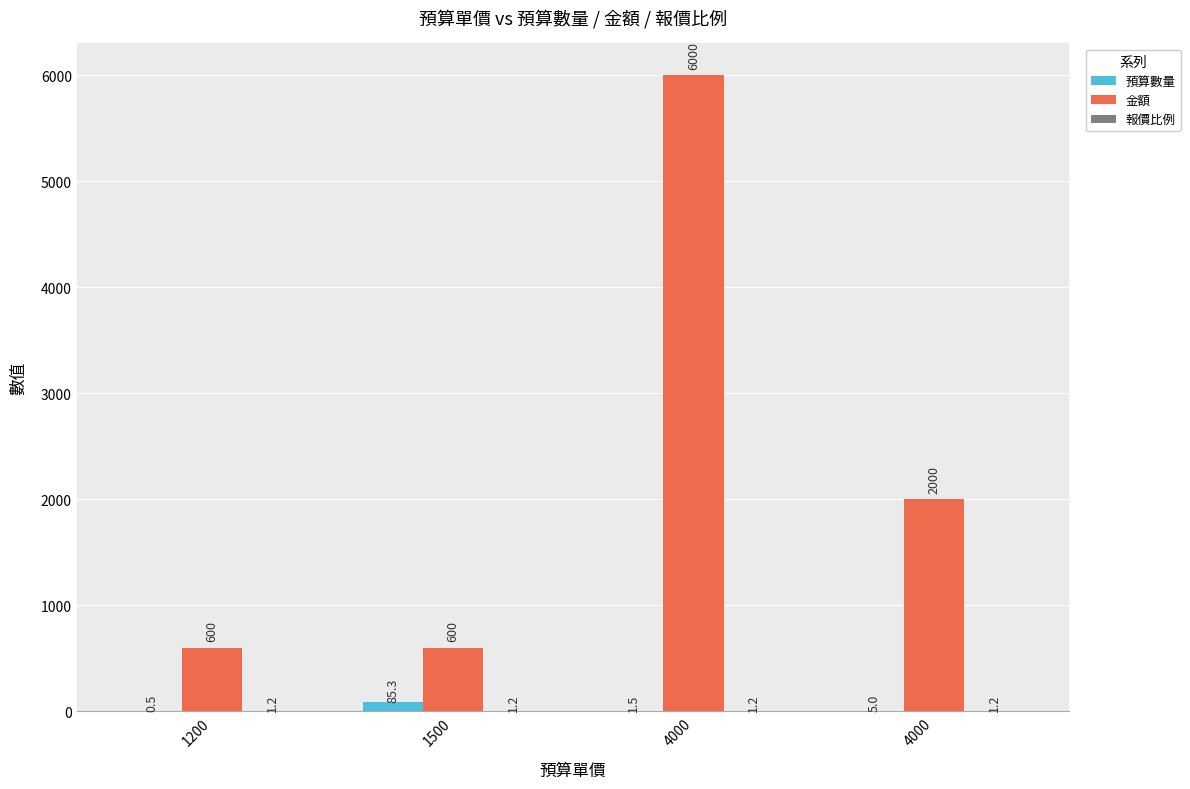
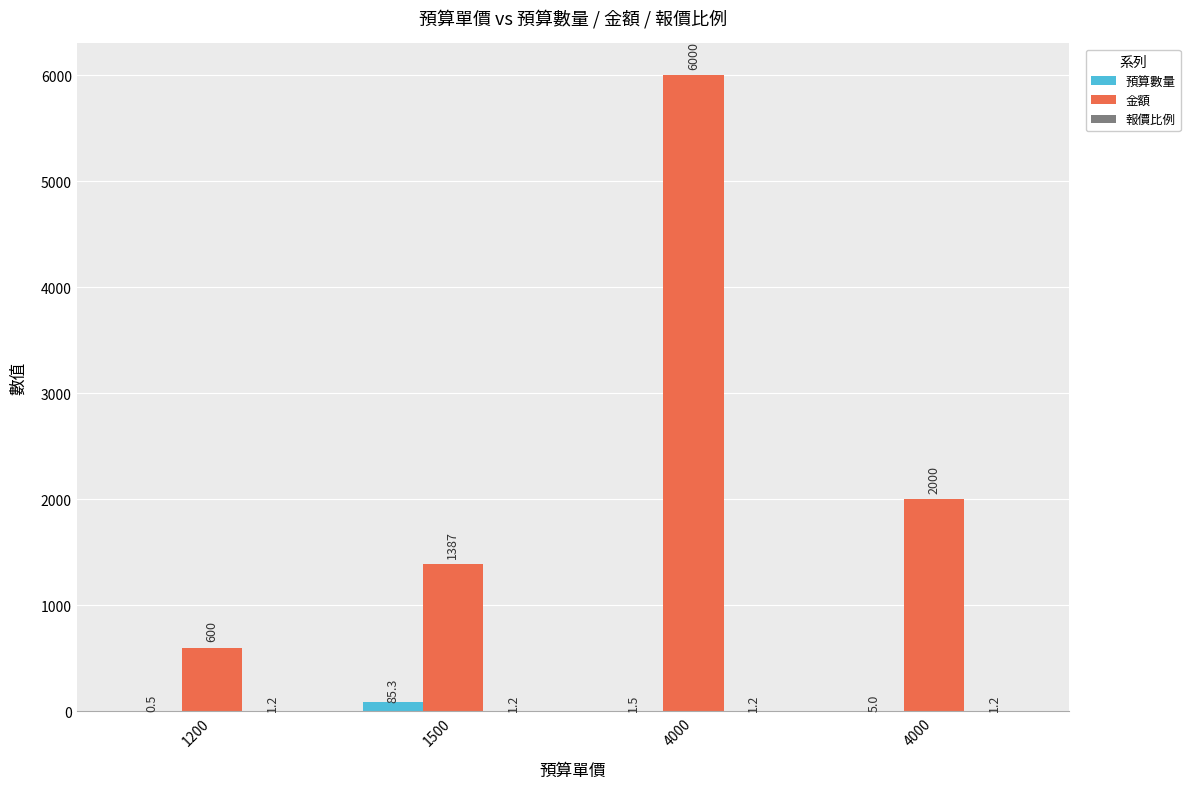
  {
    "預算數量": {
      "1200": 0.5,
      "1500": 85.3
    },
    "金額": {
      "1200": 600,
-     "1500": 600
+     "1500": 1387
    },
    "報價比例": {
      "1200": 1.2,
      "1500": 1.2
    }
  }
